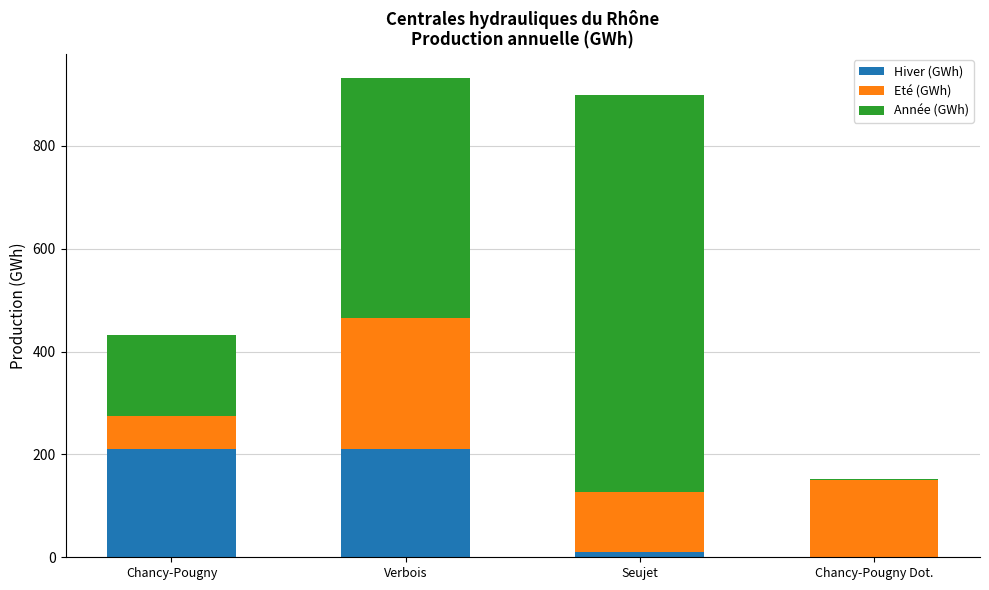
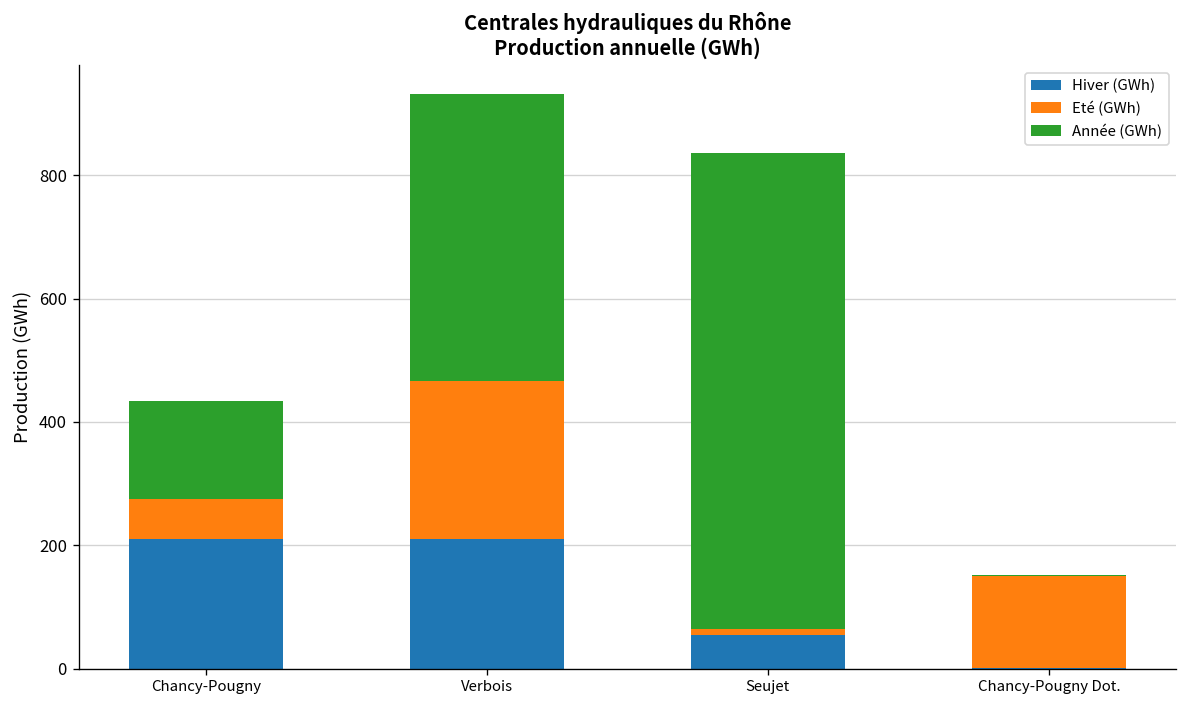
  {
    "Hiver (GWh)": {
      "Chancy-Pougny": 210,
      "Verbois": 210,
-     "Seujet": 10
+     "Seujet": 50
    },
    "Eté (GWh)": {
      "Chancy-Pougny": 60,
      "Verbois": 260,
-     "Seujet": 120,
+     "Seujet": 10,
      "Chancy-Pougny Dot.": 150
    },
    "Année (GWh)": {
      "Chancy-Pougny": 160,
      "Verbois": 470,
      "Seujet": 770
    }
  }
